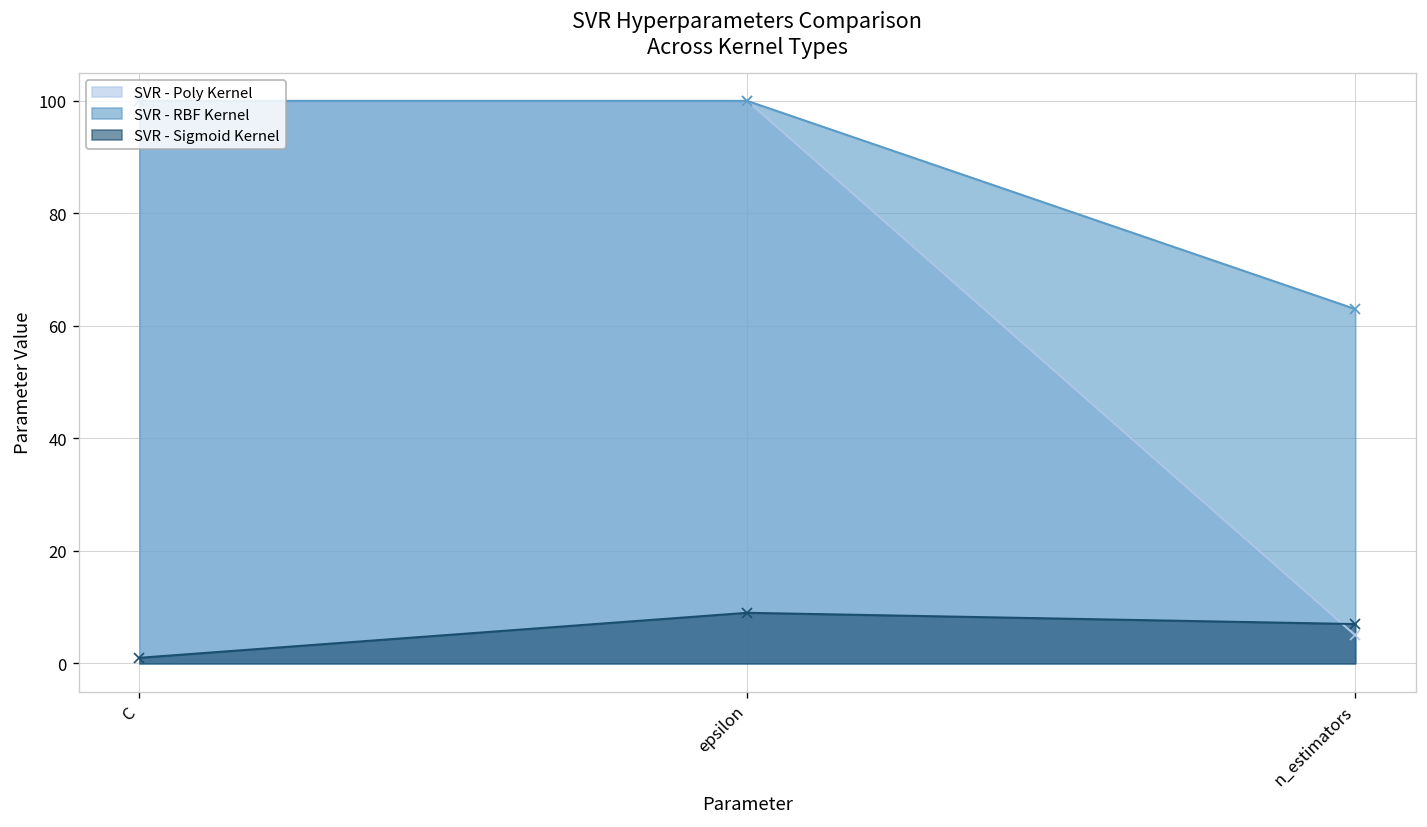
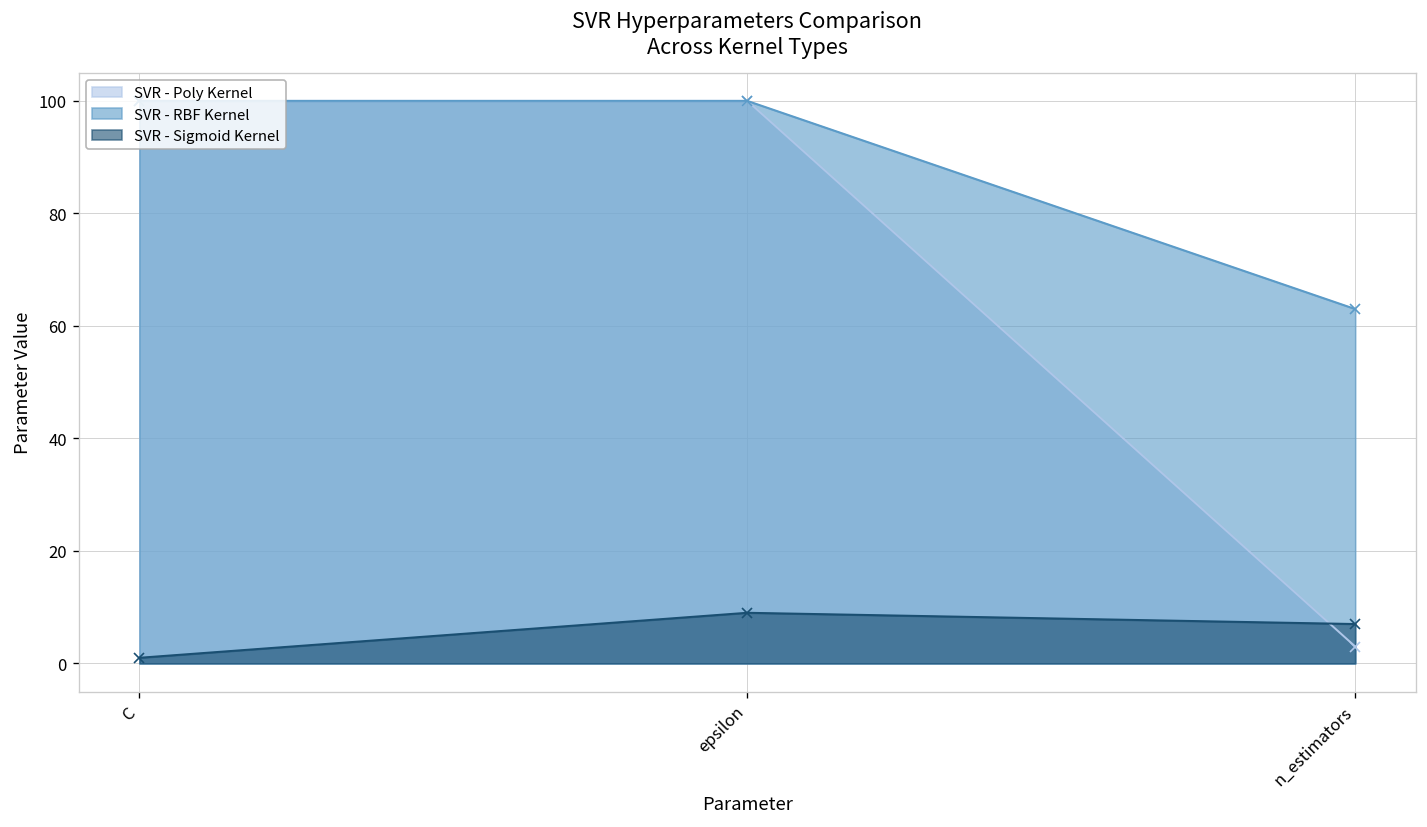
  {
    "SVR - Poly Kernel": {
-     "n_estimators": 5
+     "n_estimators": 3
    },
    "SVR - RBF Kernel": {
      "n_estimators": 63
    },
    "SVR - Sigmoid Kernel": {
      "C": 1,
      "epsilon": 9,
      "n_estimators": 7
    }
  }
